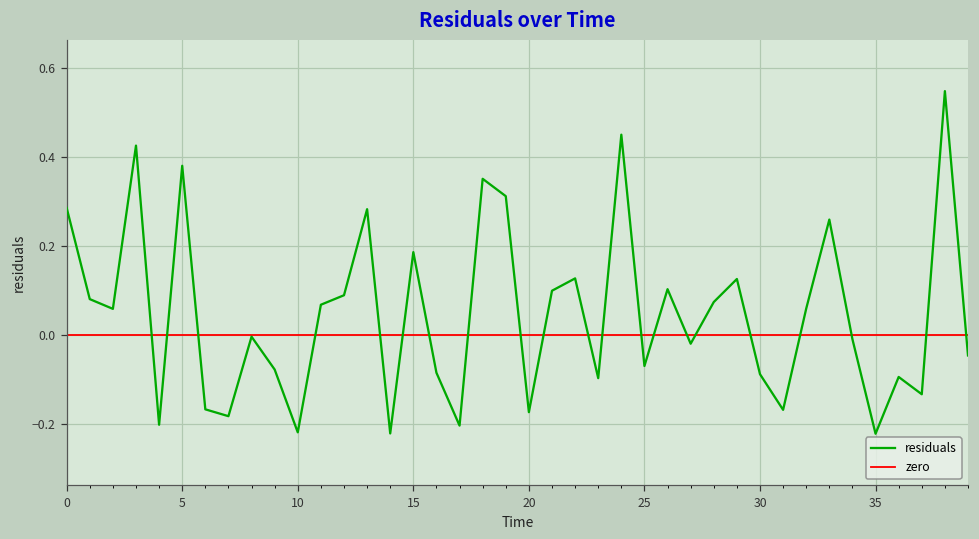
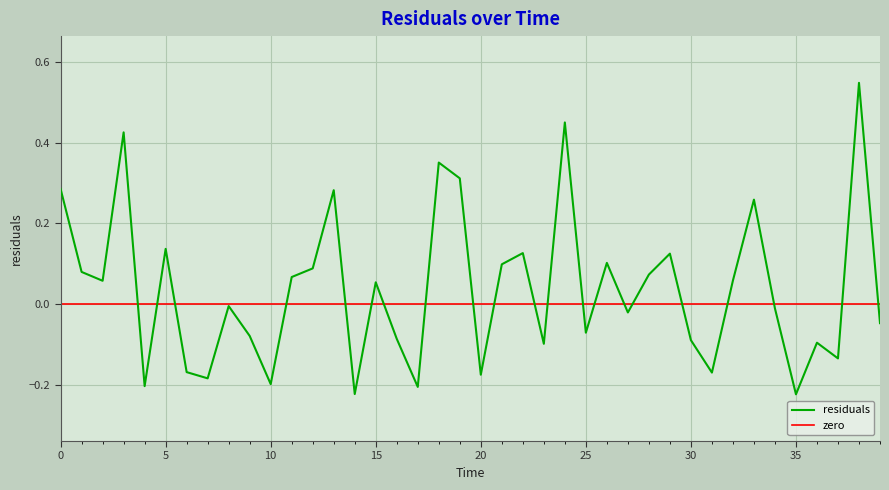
  {
    "0": 0.29,
-   "5": 0.38,
-   "10": -0.22,
-   "15": 0.19,
+   "5": 0.14,
+   "10": -0.20,
+   "15": 0.05,
    "20": -0.17,
    "25": -0.07,
    "30": -0.09,
    "35": -0.22
  }
